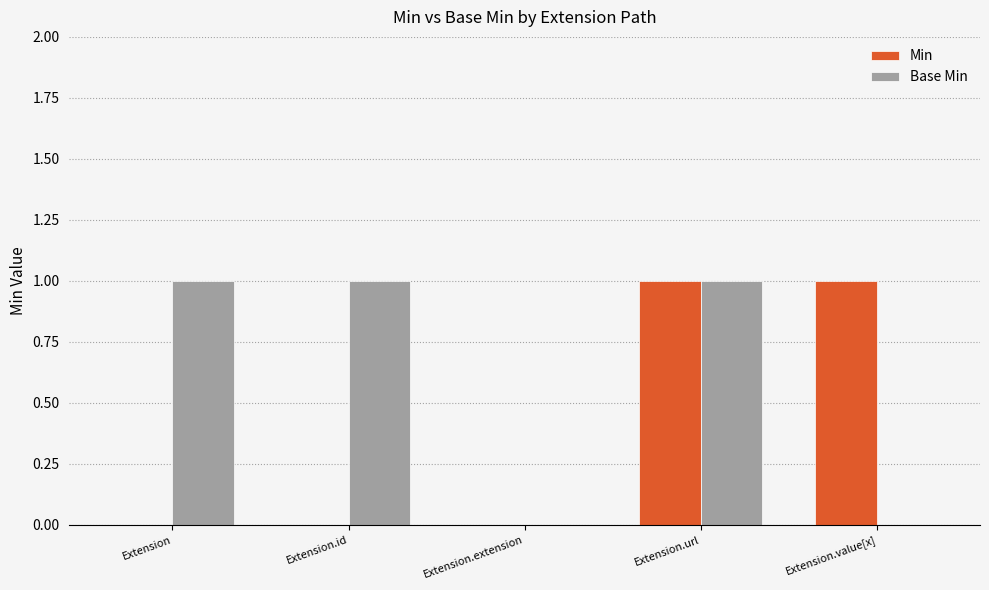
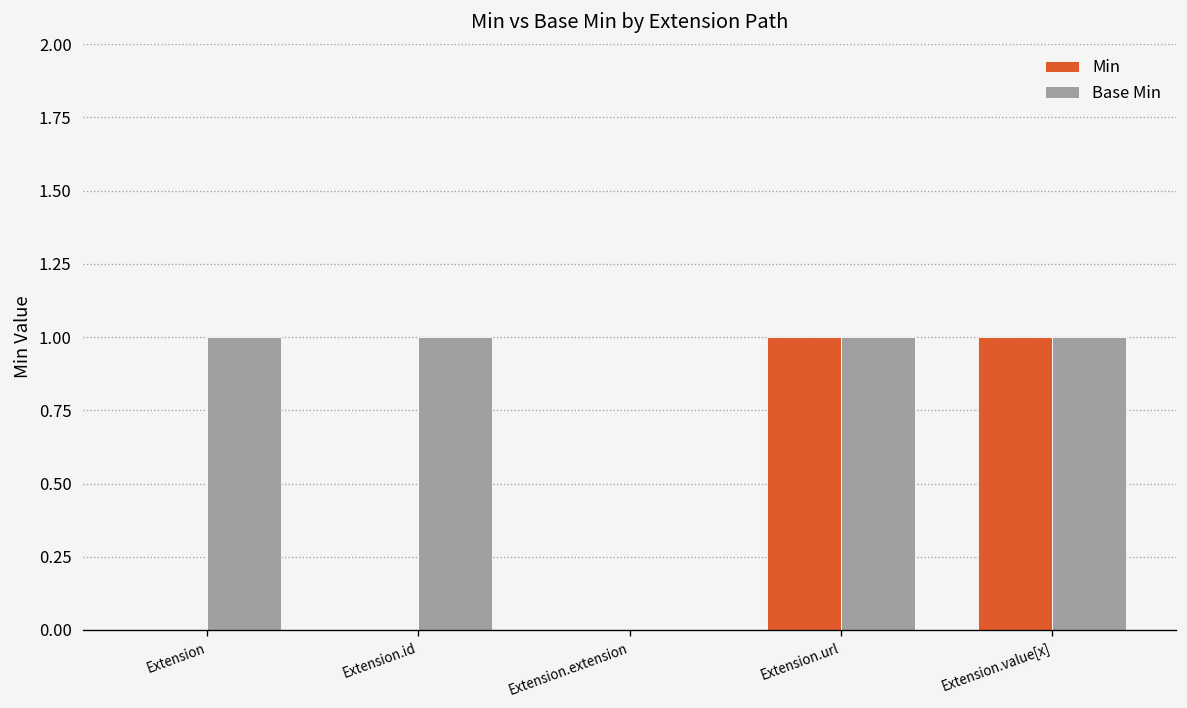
  {
    "Min": {
      "Extension": 0,
      "Extension.id": 0,
      "Extension.extension": 0,
      "Extension.url": 1,
      "Extension.value[x]": 1
    },
    "Base Min": {
      "Extension": 1,
      "Extension.id": 1,
      "Extension.extension": 0,
      "Extension.url": 1,
-     "Extension.value[x]": 0
+     "Extension.value[x]": 1
    }
  }
